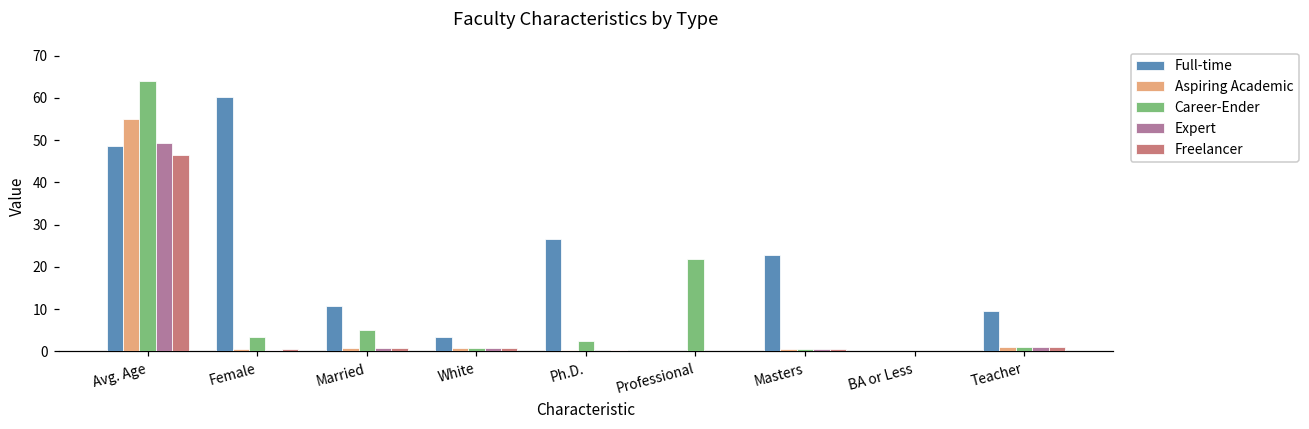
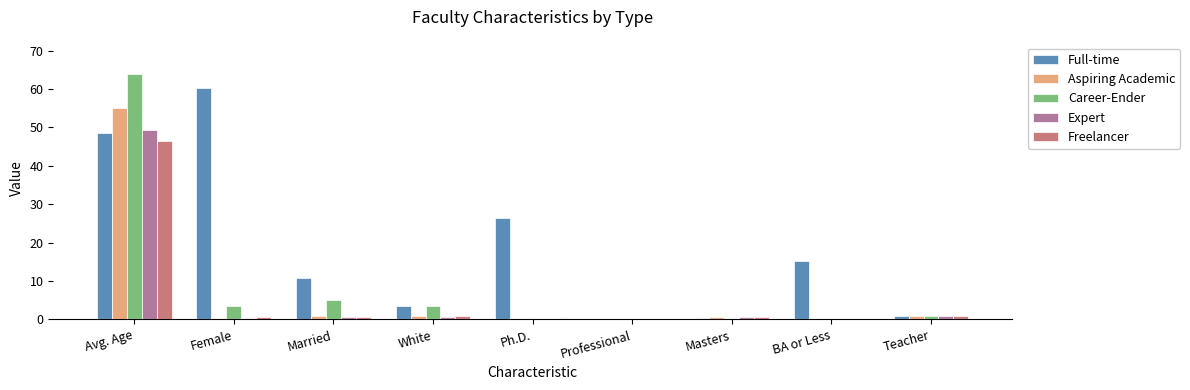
  {
    "Full-time": {
      "Avg. Age": 49,
      "Female": 60,
      "Married": 11,
      "White": 4,
      "Ph.D.": 27,
-     "Masters": 23,
-     "BA or Less": 0,
-     "Teacher": 10
+     "Masters": 0,
+     "BA or Less": 15,
+     "Teacher": 1
    },
    "Career-Ender": {
      "Avg. Age": 64,
      "Female": 3,
      "Married": 5,
-     "White": 1,
-     "Ph.D.": 3,
-     "Professional": 22,
+     "White": 4,
+     "Ph.D.": 0,
+     "Professional": 0,
      "Teacher": 1
    }
  }
